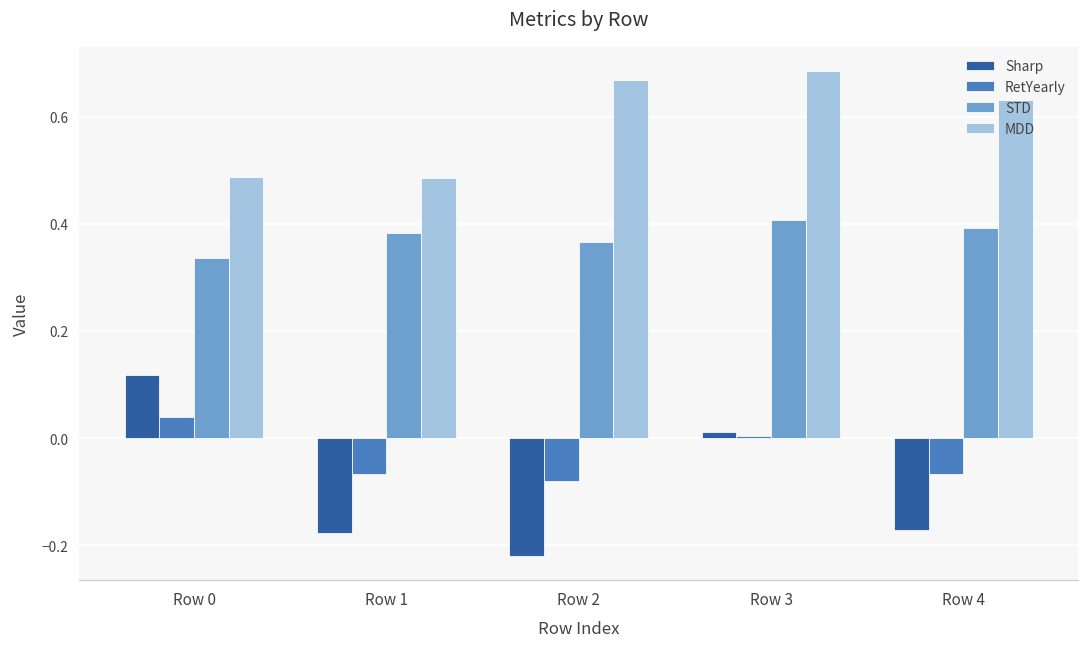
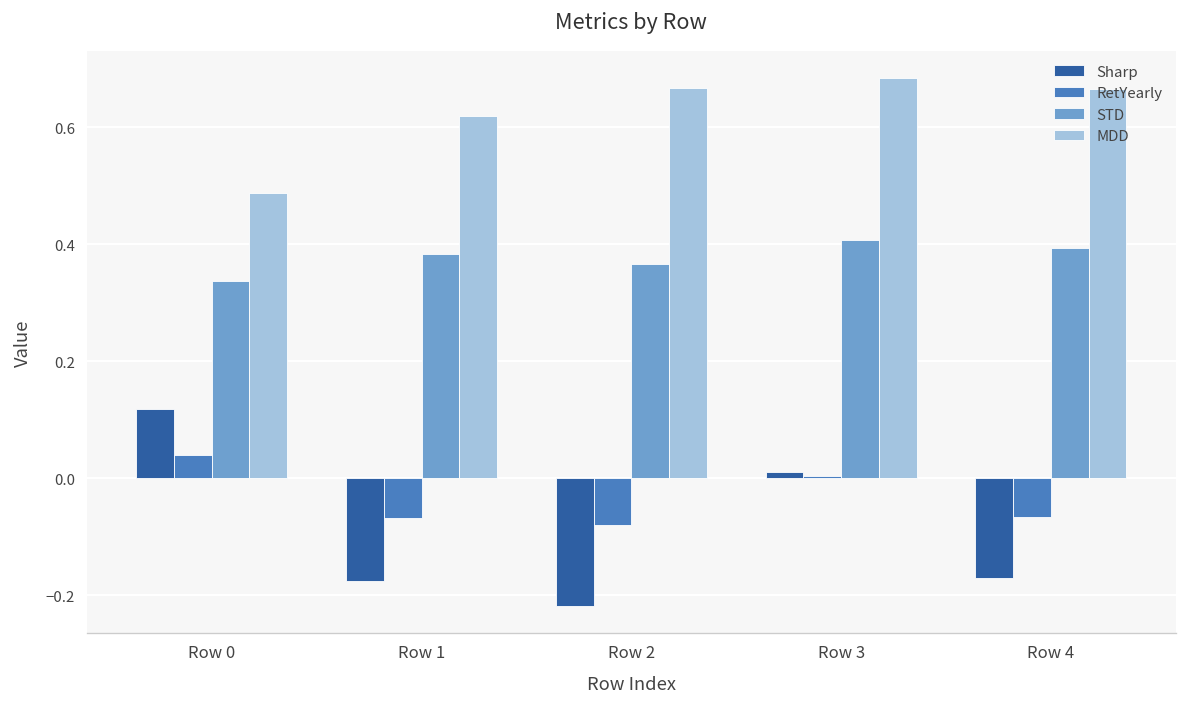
  {
    "MDD": {
      "Row 0": 0.49,
-     "Row 1": 0.49,
+     "Row 1": 0.62,
      "Row 2": 0.67,
      "Row 3": 0.68,
-     "Row 4": 0.63
+     "Row 4": 0.66
    }
  }
